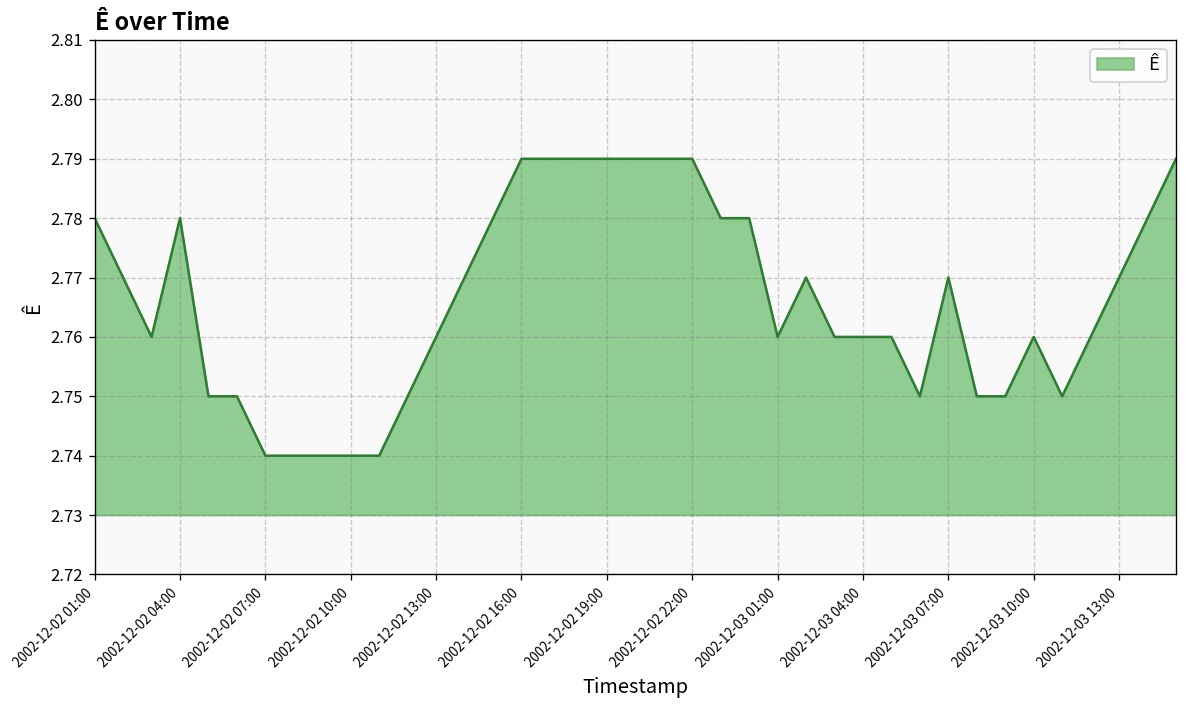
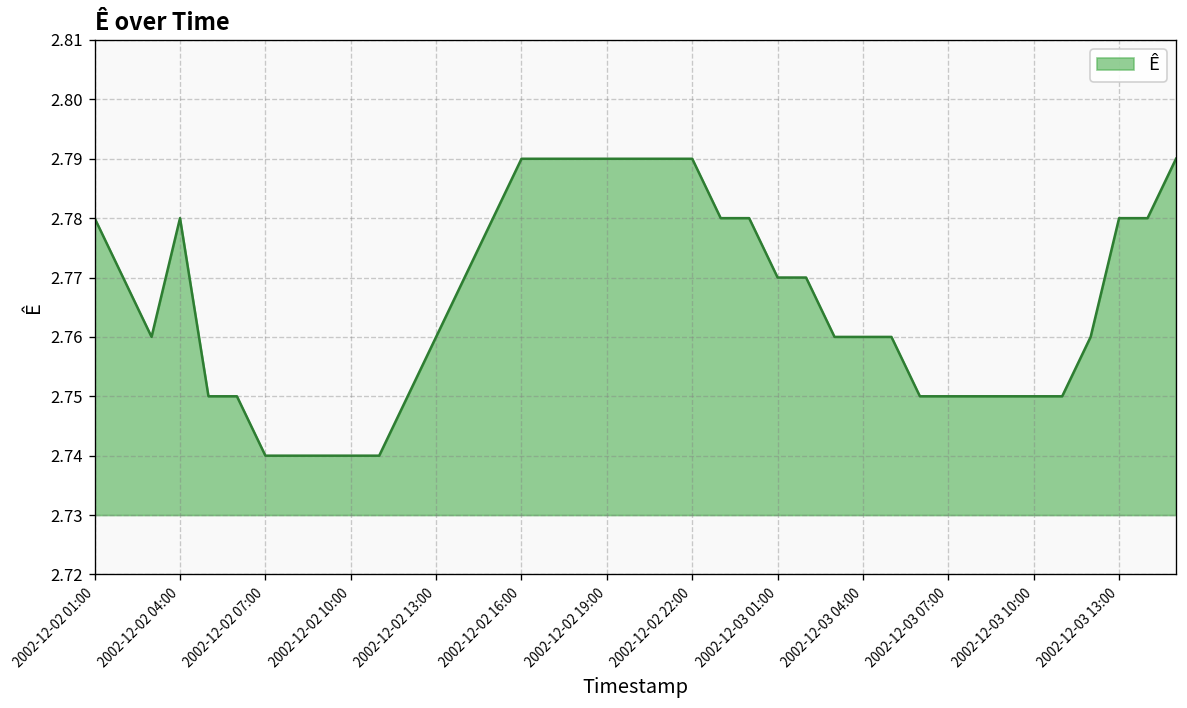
  {
    "2002-12-02 01:00": 2.78,
    "2002-12-02 04:00": 2.78,
    "2002-12-02 07:00": 2.74,
    "2002-12-02 10:00": 2.74,
    "2002-12-02 13:00": 2.76,
    "2002-12-02 16:00": 2.79,
    "2002-12-02 19:00": 2.79,
    "2002-12-02 22:00": 2.79,
-   "2002-12-03 01:00": 2.76,
+   "2002-12-03 01:00": 2.77,
    "2002-12-03 04:00": 2.76,
-   "2002-12-03 07:00": 2.77,
-   "2002-12-03 10:00": 2.76,
-   "2002-12-03 13:00": 2.77
+   "2002-12-03 07:00": 2.75,
+   "2002-12-03 10:00": 2.75,
+   "2002-12-03 13:00": 2.78
  }
